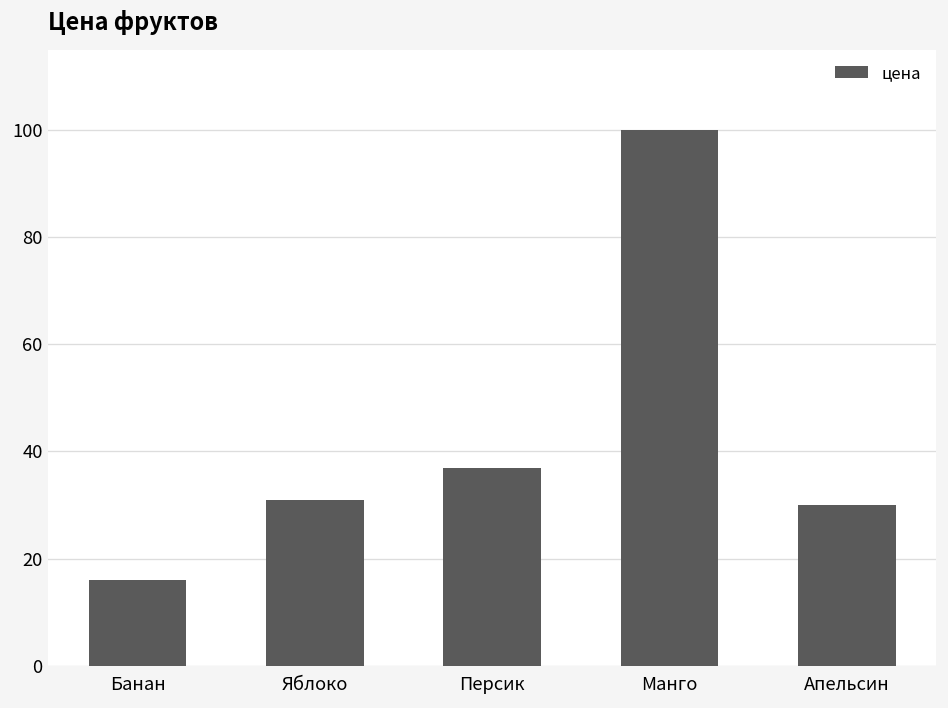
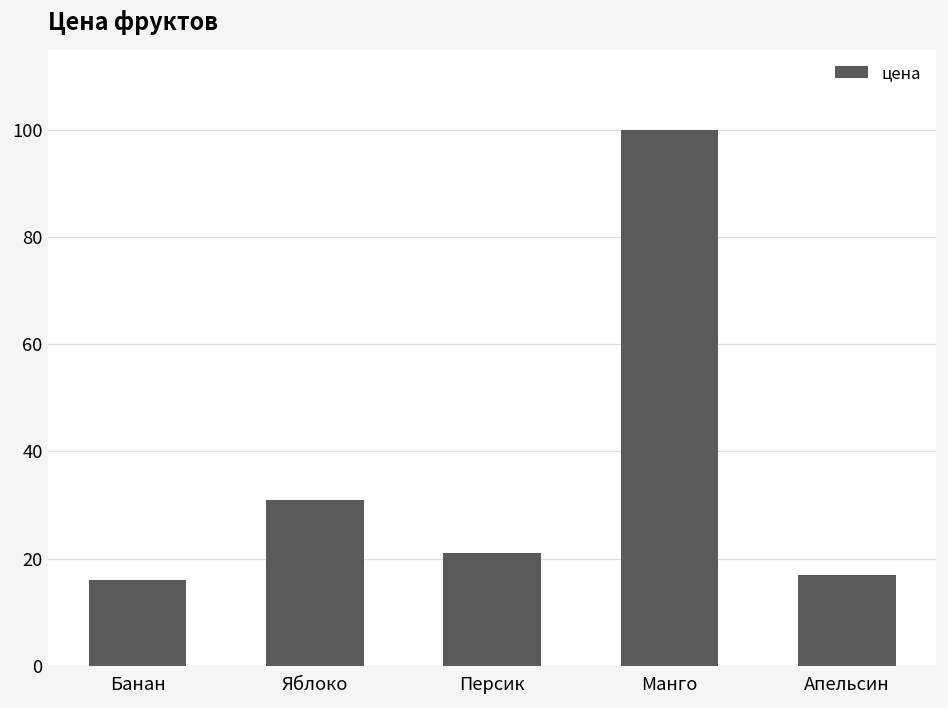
  {
    "Банан": 16,
    "Яблоко": 31,
-   "Персик": 37,
+   "Персик": 21,
    "Манго": 100,
-   "Апельсин": 30
+   "Апельсин": 17
  }
